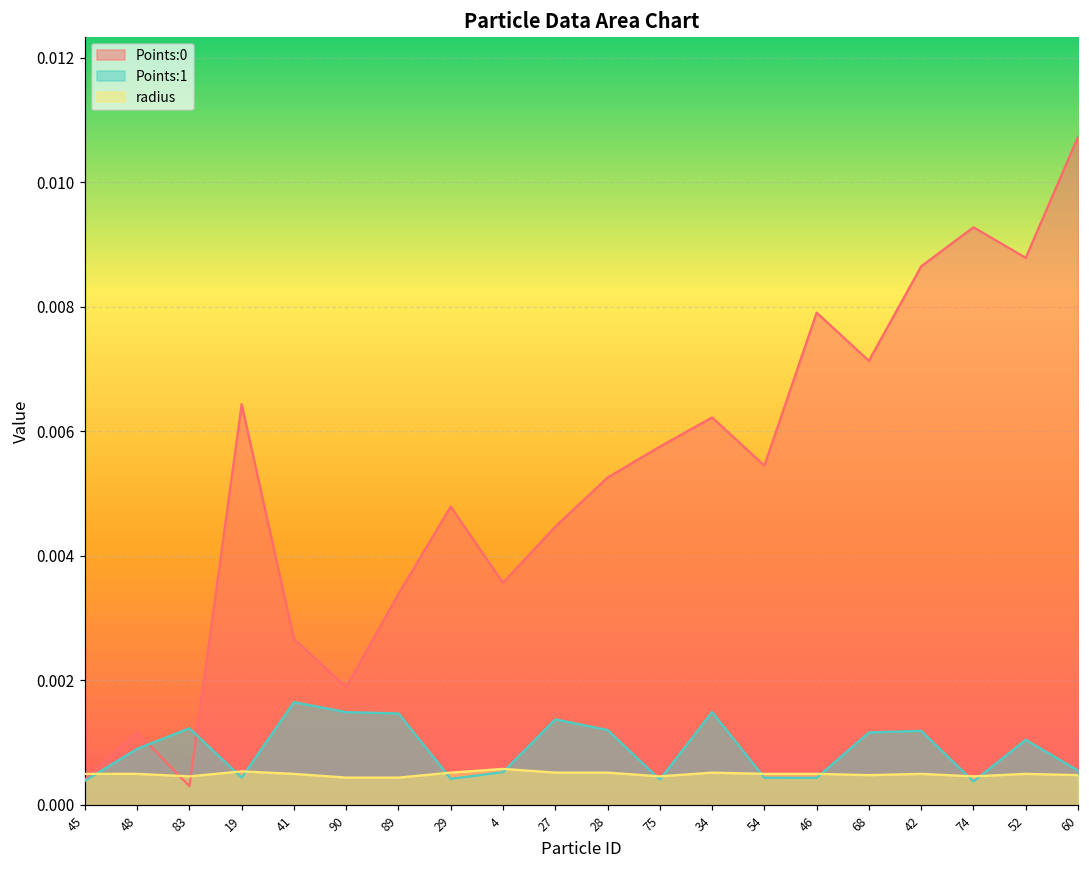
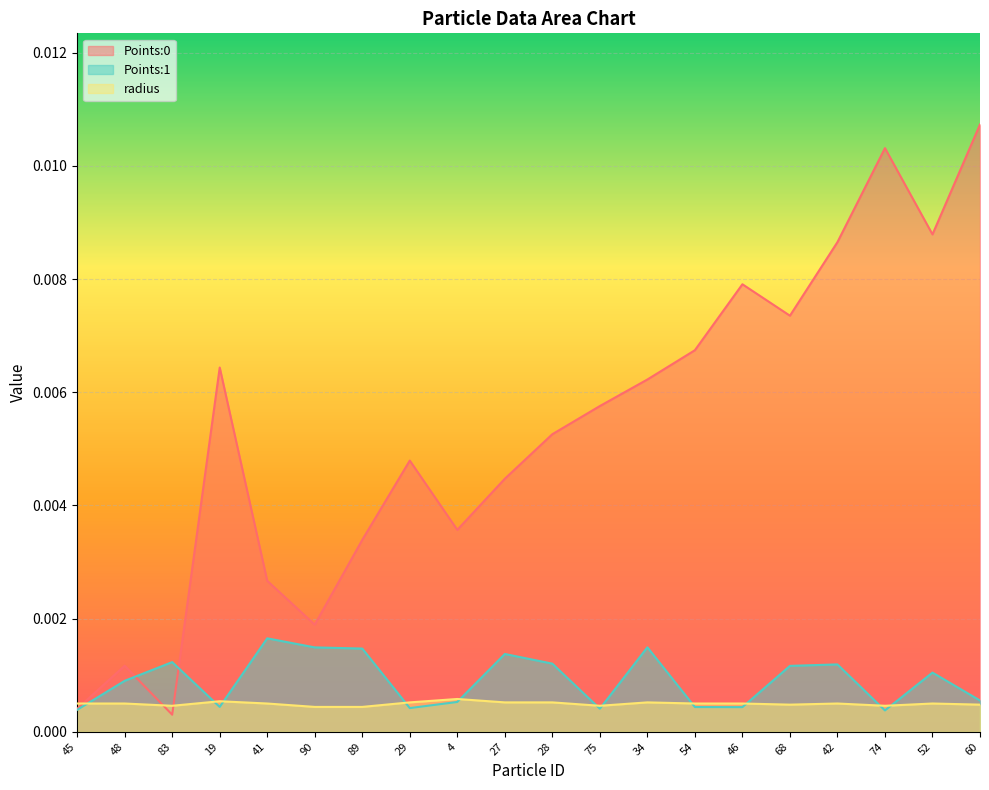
  {
    "Points:0": {
      "48": 0.0012,
      "83": 0.0003,
      "19": 0.0064,
      "41": 0.0027,
      "90": 0.0019,
      "89": 0.0034,
      "29": 0.0048,
      "4": 0.0036,
      "27": 0.0045,
      "28": 0.0053,
      "75": 0.0058,
      "34": 0.0062,
-     "54": 0.0055,
+     "54": 0.0067,
      "46": 0.0079,
-     "68": 0.0071,
+     "68": 0.0074,
      "42": 0.0087,
-     "74": 0.0093,
+     "74": 0.0103,
      "52": 0.0088,
      "60": 0.0107
    },
    "Points:1": {
      "48": 0.0009,
      "83": 0.0012,
      "19": 0.0004,
      "41": 0.0017,
      "90": 0.0015,
      "89": 0.0015,
      "29": 0.0004,
      "4": 0.0005,
      "27": 0.0014,
      "28": 0.0012,
      "75": 0.0004,
      "34": 0.0015,
      "54": 0.0004,
      "46": 0.0004,
      "68": 0.0012,
      "42": 0.0012,
      "74": 0.0004,
      "52": 0.0010,
      "60": 0.0006
    },
    "radius": {
      "45": 0.0005,
      "48": 0.0005,
      "83": 0.0005,
      "19": 0.0005,
      "41": 0.0005,
      "90": 0.0004,
      "89": 0.0004,
      "29": 0.0005,
      "4": 0.0006,
      "27": 0.0005,
      "28": 0.0005,
      "75": 0.0005,
      "34": 0.0005,
      "54": 0.0005,
      "46": 0.0005,
      "68": 0.0005,
      "42": 0.0005,
      "74": 0.0005,
      "52": 0.0005,
      "60": 0.0005
    }
  }
